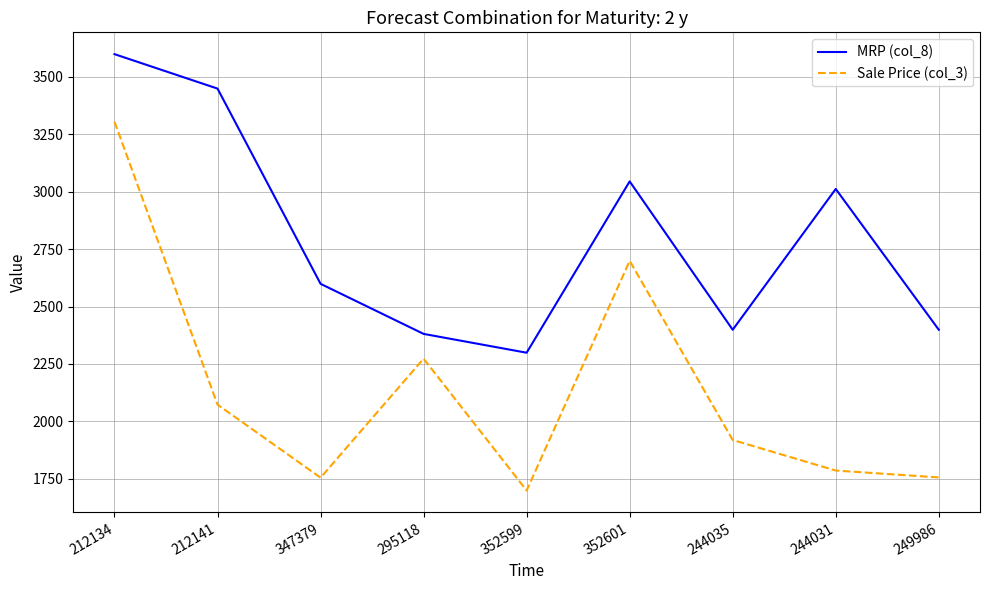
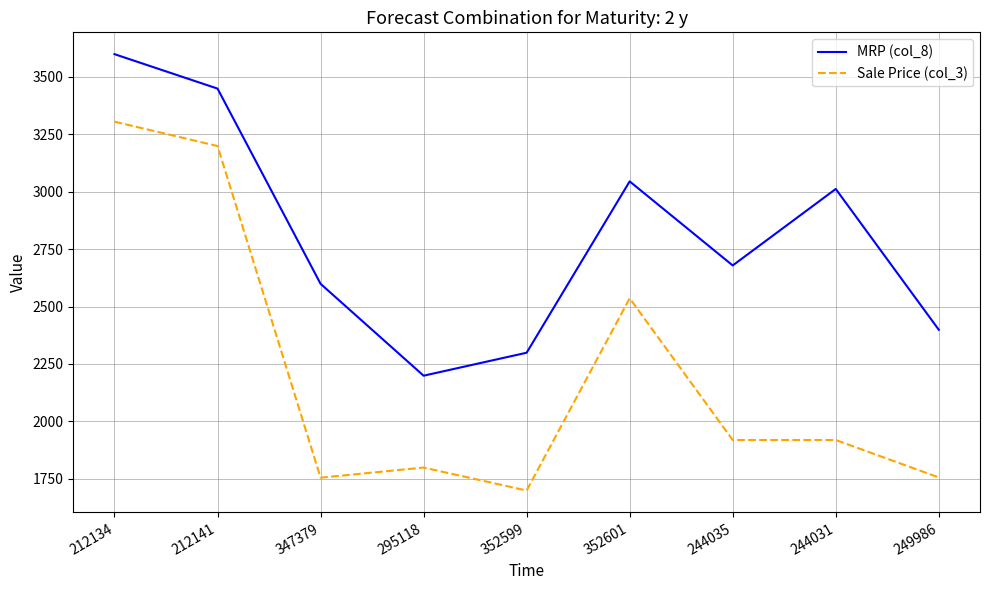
  {
    "MRP (col_8)": {
      "212134": 3600,
      "212141": 3450,
      "347379": 2600,
-     "295118": 2380,
+     "295118": 2200,
      "352599": 2300,
      "352601": 3050,
-     "244035": 2400,
+     "244035": 2680,
      "244031": 3010,
      "249986": 2400
    },
    "Sale Price (col_3)": {
      "212134": 3310,
-     "212141": 2070,
+     "212141": 3200,
      "347379": 1760,
-     "295118": 2270,
+     "295118": 1800,
      "352599": 1700,
-     "352601": 2700,
+     "352601": 2540,
      "244035": 1920,
-     "244031": 1790,
+     "244031": 1920,
      "249986": 1760
    }
  }
